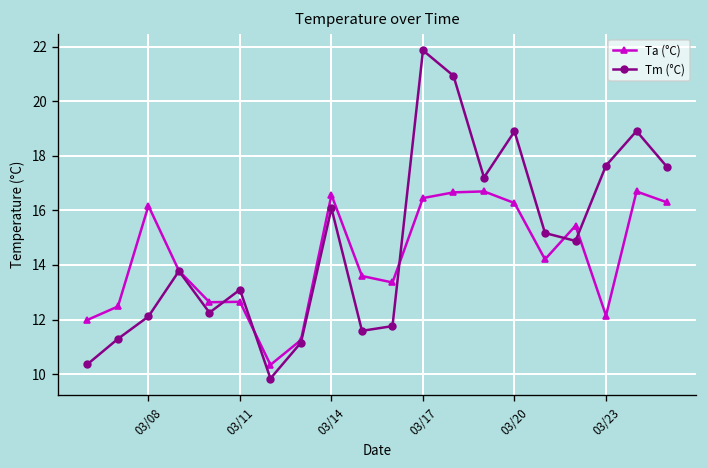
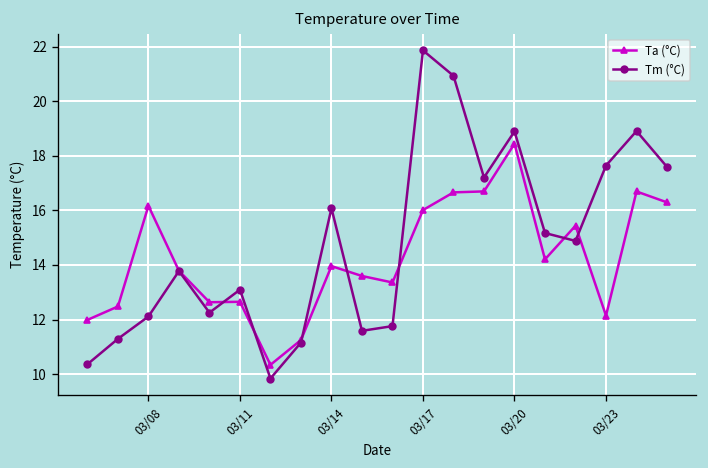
  {
    "Ta (°C)": {
      "03/08": 16.2,
      "03/11": 12.7,
-     "03/14": 16.6,
-     "03/17": 16.4,
-     "03/20": 16.3,
+     "03/14": 14.0,
+     "03/17": 16.0,
+     "03/20": 18.4,
      "03/23": 12.1
    },
    "Tm (°C)": {
      "03/08": 12.1,
      "03/11": 13.1,
      "03/14": 16.1,
      "03/17": 21.9,
      "03/20": 18.9,
      "03/23": 17.6
    }
  }
